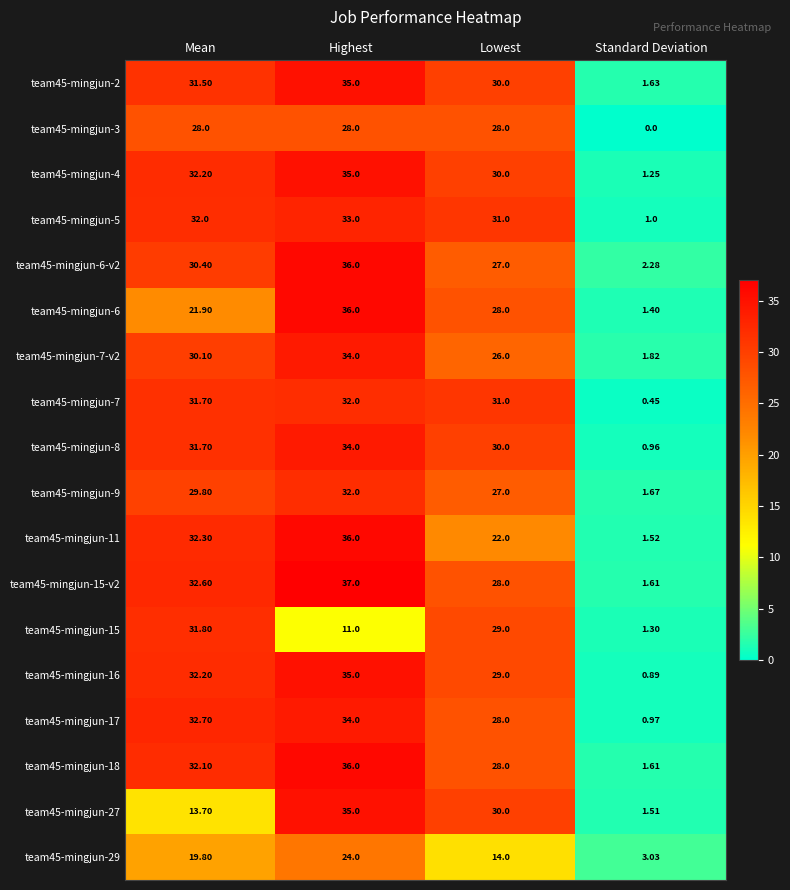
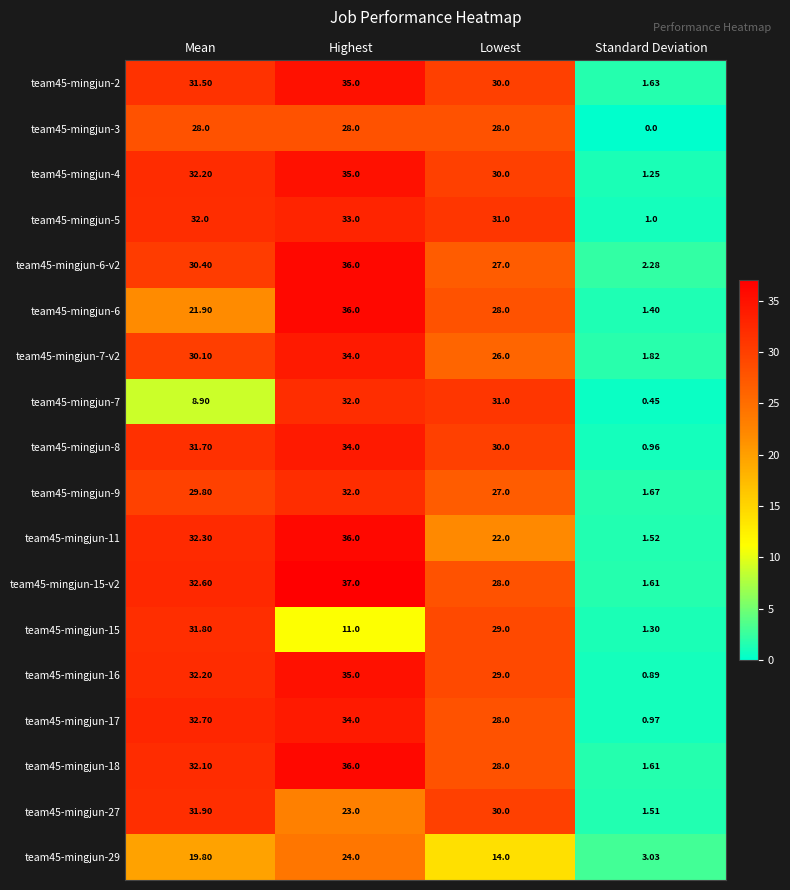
  {
    "team45-mingjun-2": {
      "Mean": 31.50,
      "Highest": 35.0,
      "Lowest": 30.0,
      "Standard Deviation": 1.63
    },
    "team45-mingjun-3": {
      "Mean": 28.0,
      "Highest": 28.0,
      "Lowest": 28.0,
      "Standard Deviation": 0.0
    },
    "team45-mingjun-4": {
      "Mean": 32.20,
      "Highest": 35.0,
      "Lowest": 30.0,
      "Standard Deviation": 1.25
    },
    "team45-mingjun-5": {
      "Mean": 32.0,
      "Highest": 33.0,
      "Lowest": 31.0,
      "Standard Deviation": 1.0
    },
    "team45-mingjun-6-v2": {
      "Mean": 30.40,
      "Highest": 36.0,
      "Lowest": 27.0,
      "Standard Deviation": 2.28
    },
    "team45-mingjun-6": {
      "Mean": 21.90,
      "Highest": 36.0,
      "Lowest": 28.0,
      "Standard Deviation": 1.40
    },
    "team45-mingjun-7-v2": {
      "Mean": 30.10,
      "Highest": 34.0,
      "Lowest": 26.0,
      "Standard Deviation": 1.82
    },
    "team45-mingjun-7": {
-     "Mean": 31.70,
+     "Mean": 8.90,
      "Highest": 32.0,
      "Lowest": 31.0,
      "Standard Deviation": 0.45
    },
    "team45-mingjun-8": {
      "Mean": 31.70,
      "Highest": 34.0,
      "Lowest": 30.0,
      "Standard Deviation": 0.96
    },
    "team45-mingjun-9": {
      "Mean": 29.80,
      "Highest": 32.0,
      "Lowest": 27.0,
      "Standard Deviation": 1.67
    },
    "team45-mingjun-11": {
      "Mean": 32.30,
      "Highest": 36.0,
      "Lowest": 22.0,
      "Standard Deviation": 1.52
    },
    "team45-mingjun-15-v2": {
      "Mean": 32.60,
      "Highest": 37.0,
      "Lowest": 28.0,
      "Standard Deviation": 1.61
    },
    "team45-mingjun-15": {
      "Mean": 31.80,
      "Highest": 11.0,
      "Lowest": 29.0,
      "Standard Deviation": 1.30
    },
    "team45-mingjun-16": {
      "Mean": 32.20,
      "Highest": 35.0,
      "Lowest": 29.0,
      "Standard Deviation": 0.89
    },
    "team45-mingjun-17": {
      "Mean": 32.70,
      "Highest": 34.0,
      "Lowest": 28.0,
      "Standard Deviation": 0.97
    },
    "team45-mingjun-18": {
      "Mean": 32.10,
      "Highest": 36.0,
      "Lowest": 28.0,
      "Standard Deviation": 1.61
    },
    "team45-mingjun-27": {
-     "Mean": 13.70,
-     "Highest": 35.0,
+     "Mean": 31.90,
+     "Highest": 23.0,
      "Lowest": 30.0,
      "Standard Deviation": 1.51
    },
    "team45-mingjun-29": {
      "Mean": 19.80,
      "Highest": 24.0,
      "Lowest": 14.0,
      "Standard Deviation": 3.03
    }
  }
